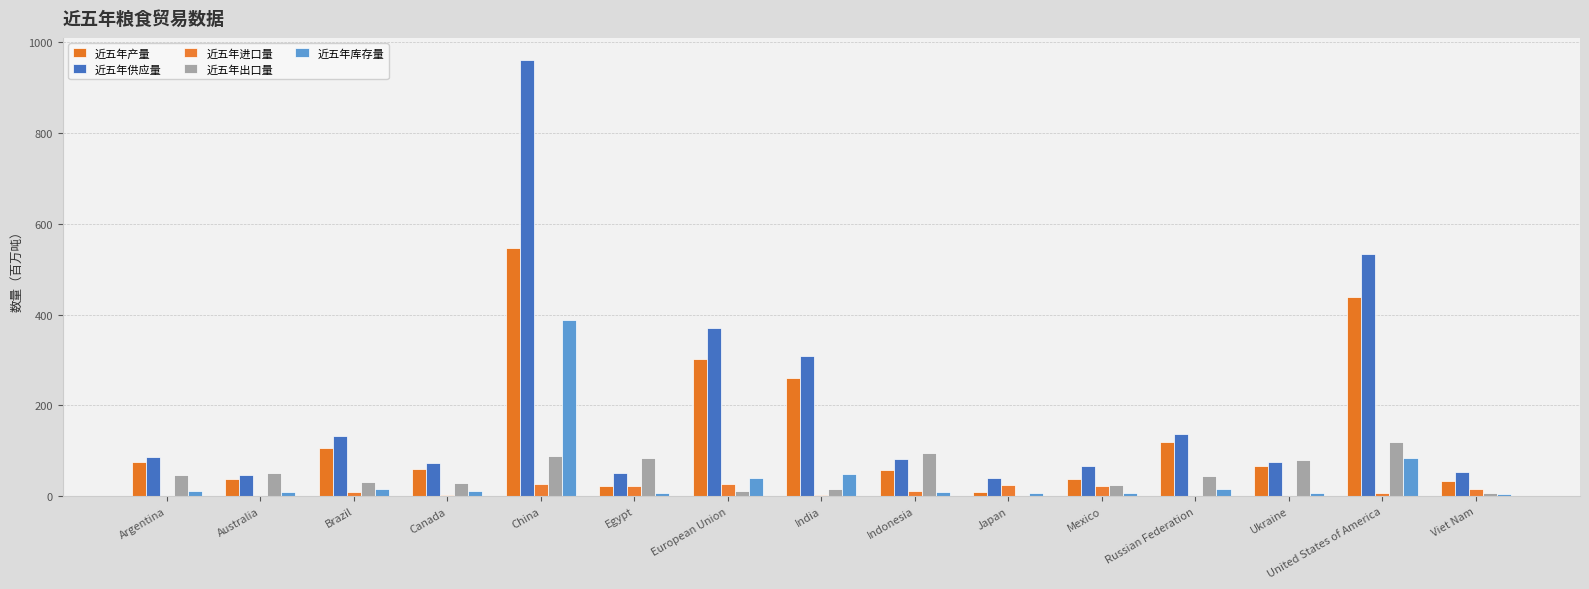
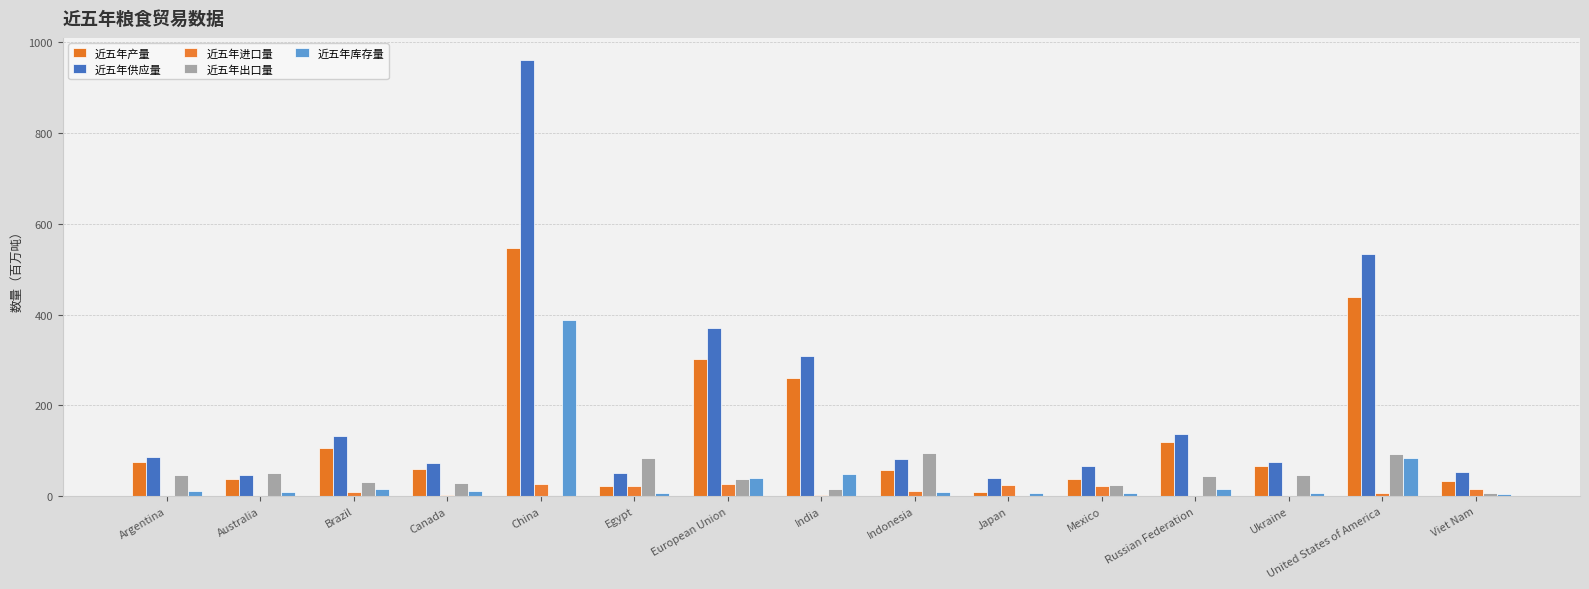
  {
    "近五年出口量": {
      "Argentina": 50,
      "Australia": 50,
      "Brazil": 30,
      "Canada": 30,
-     "China": 90,
+     "China": 0,
      "Egypt": 80,
-     "European Union": 10,
+     "European Union": 40,
      "India": 10,
      "Indonesia": 100,
      "Mexico": 20,
      "Russian Federation": 40,
-     "Ukraine": 80,
-     "United States of America": 120,
+     "Ukraine": 50,
+     "United States of America": 90,
      "Viet Nam": 10
    }
  }
